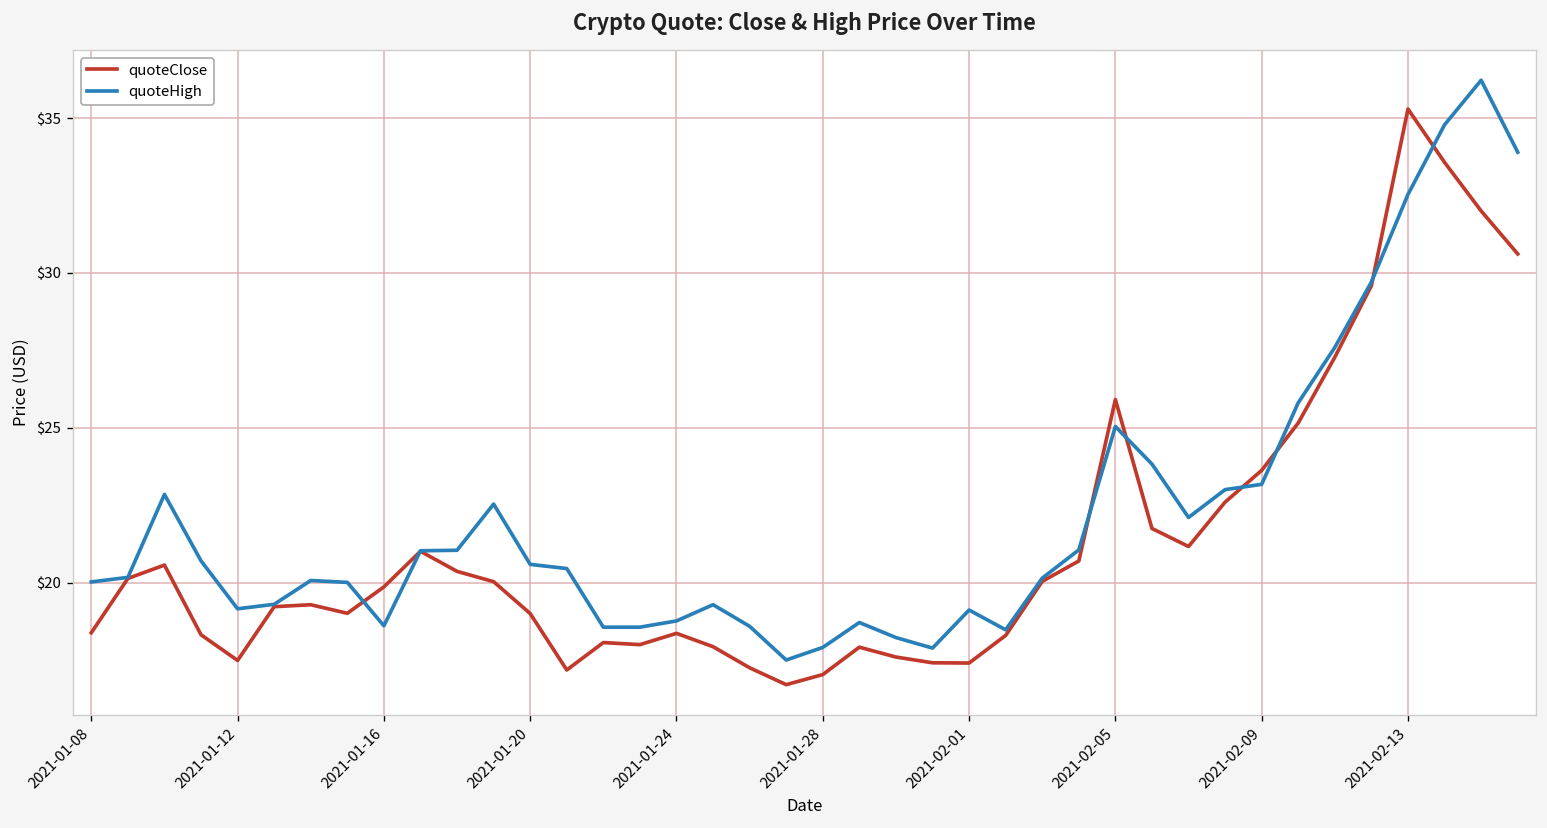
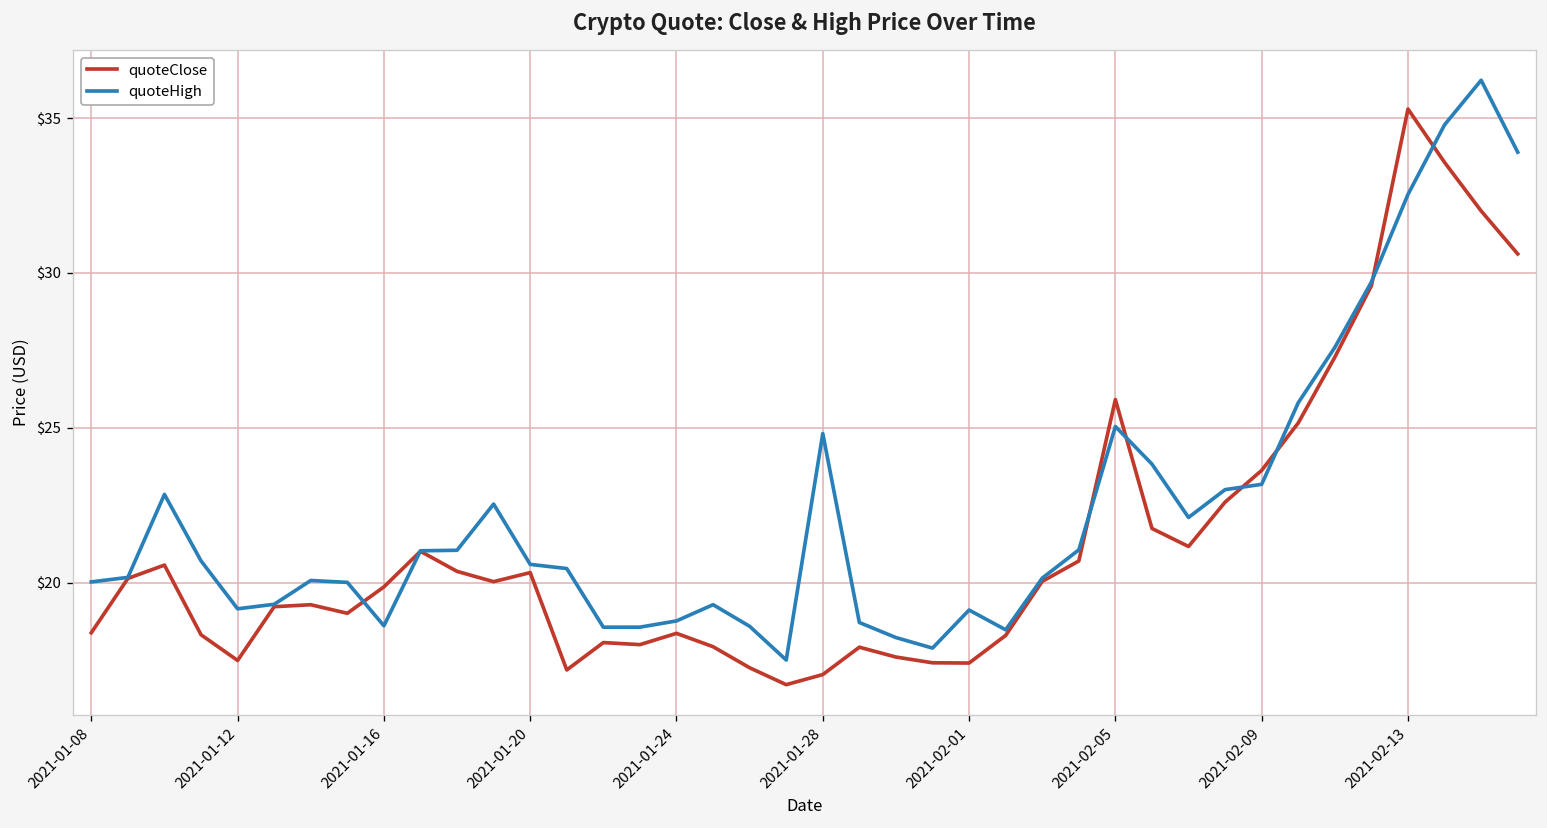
  {
    "quoteClose": {
      "2021-01-08": "$18.4",
      "2021-01-12": "$17.5",
      "2021-01-16": "$19.9",
-     "2021-01-20": "$19.0",
+     "2021-01-20": "$20.3",
      "2021-01-24": "$18.4",
      "2021-01-28": "$17.0",
      "2021-02-01": "$17.4",
      "2021-02-05": "$25.9",
      "2021-02-09": "$23.6",
      "2021-02-13": "$35.3"
    },
    "quoteHigh": {
      "2021-01-08": "$20.0",
      "2021-01-12": "$19.2",
      "2021-01-16": "$18.6",
      "2021-01-20": "$20.6",
      "2021-01-24": "$18.8",
-     "2021-01-28": "$17.9",
+     "2021-01-28": "$24.8",
      "2021-02-01": "$19.1",
      "2021-02-05": "$25.0",
      "2021-02-09": "$23.2",
      "2021-02-13": "$32.5"
    }
  }
